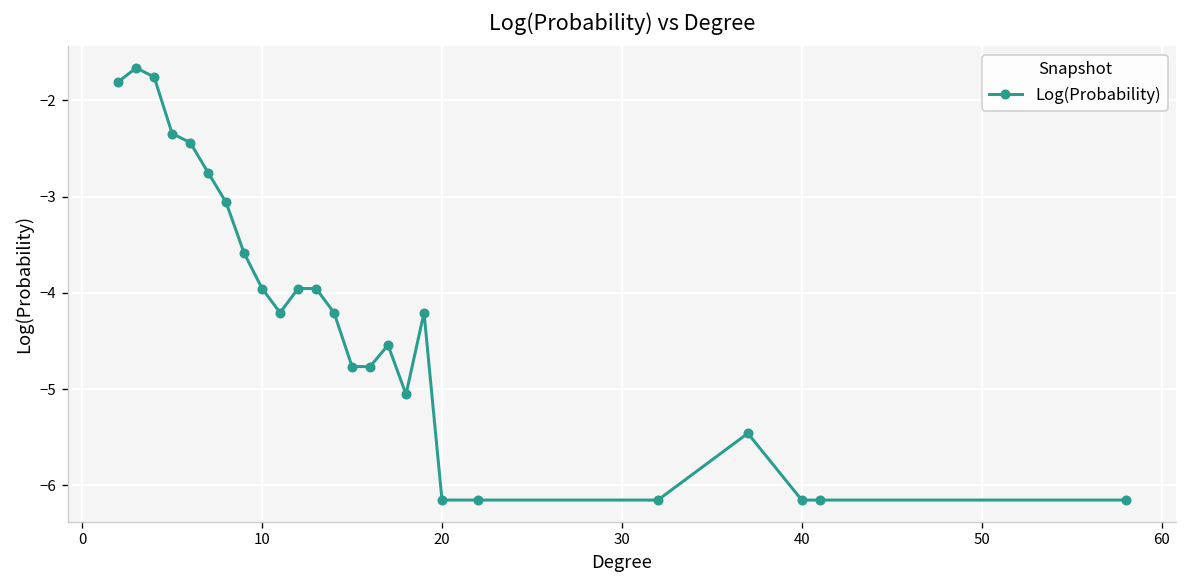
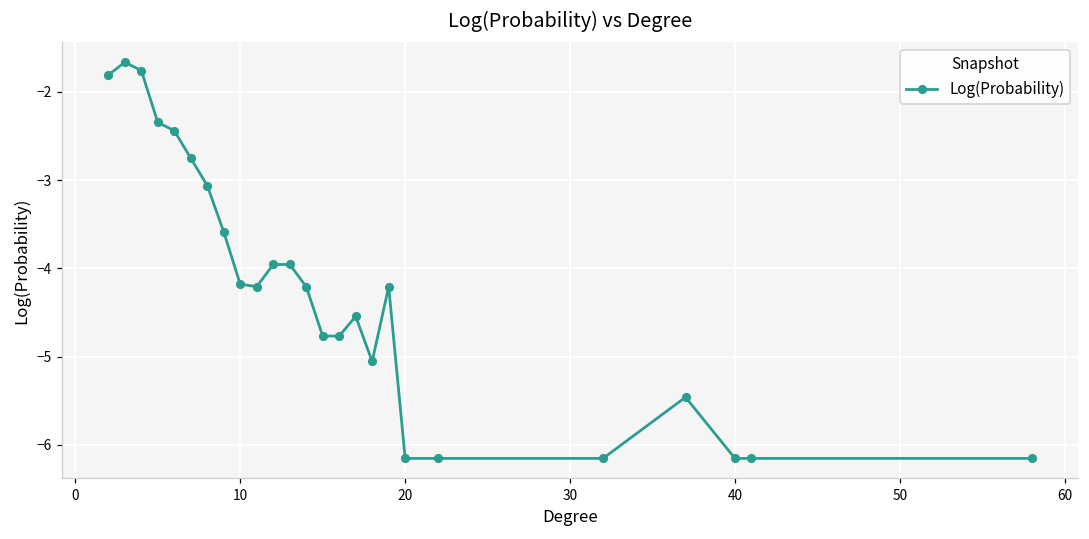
  {
-   "10": -4.0,
+   "10": -4.2,
    "20": -6.2,
    "40": -6.2
  }
